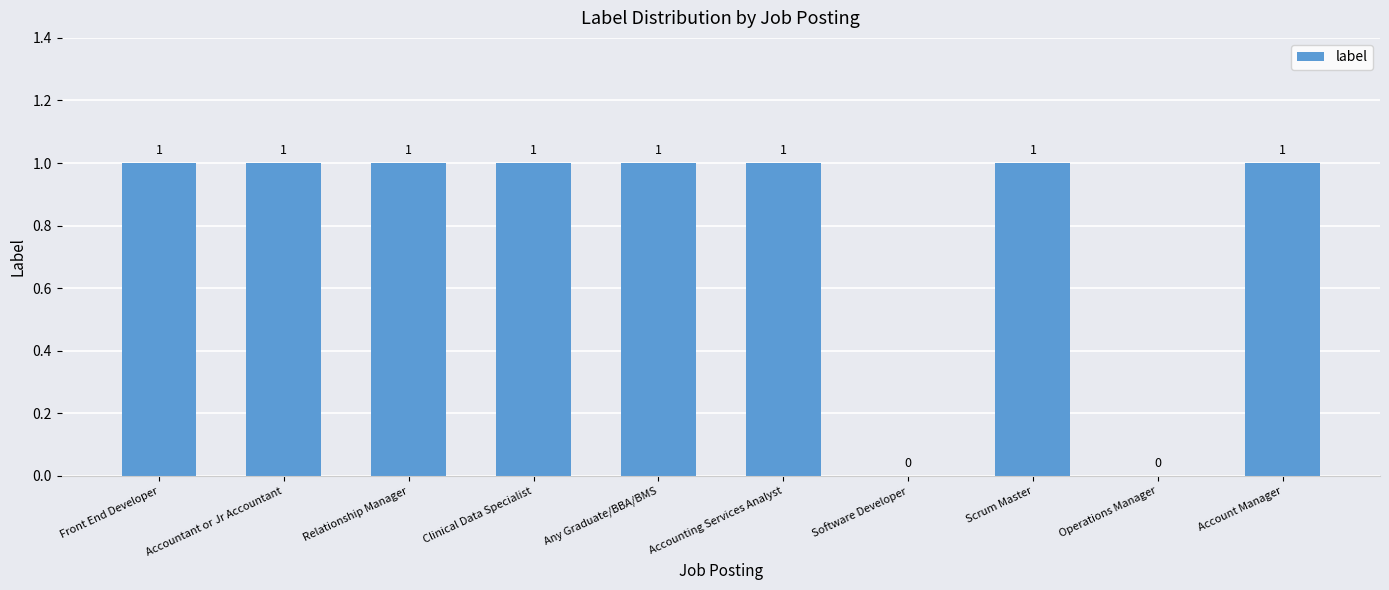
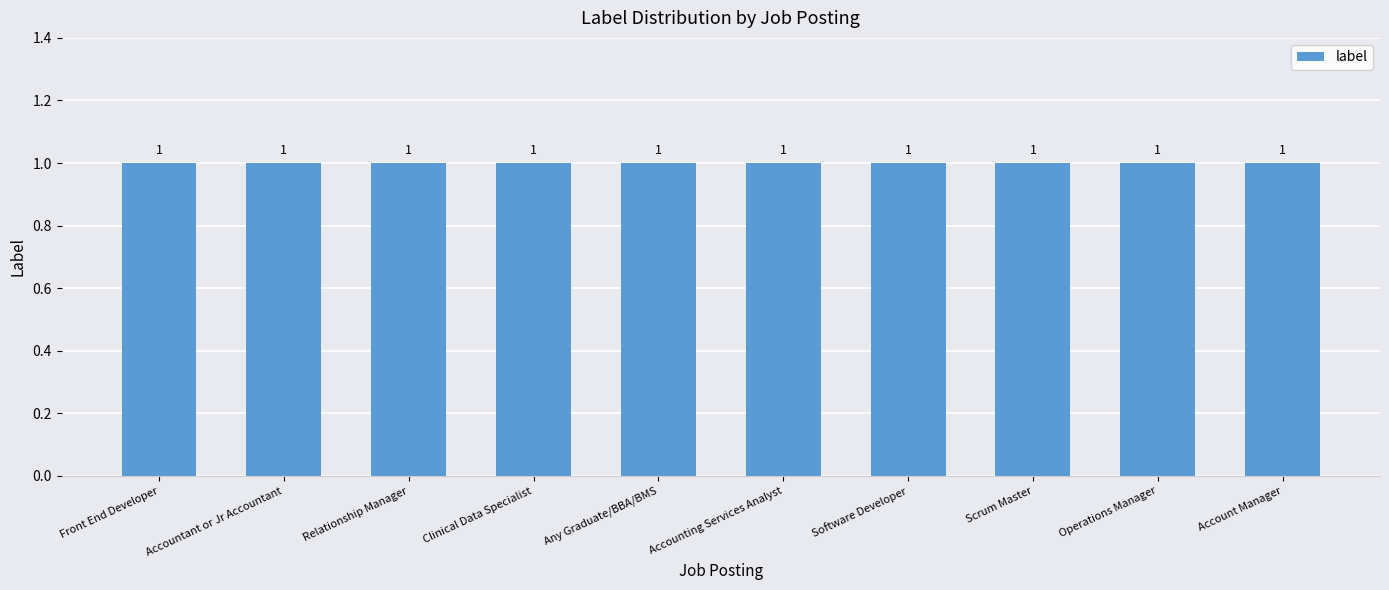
  {
    "Front End Developer": 1,
    "Accountant or Jr Accountant": 1,
    "Relationship Manager": 1,
    "Clinical Data Specialist": 1,
    "Any Graduate/BBA/BMS": 1,
    "Accounting Services Analyst": 1,
-   "Software Developer": 0,
+   "Software Developer": 1,
    "Scrum Master": 1,
-   "Operations Manager": 0,
+   "Operations Manager": 1,
    "Account Manager": 1
  }
